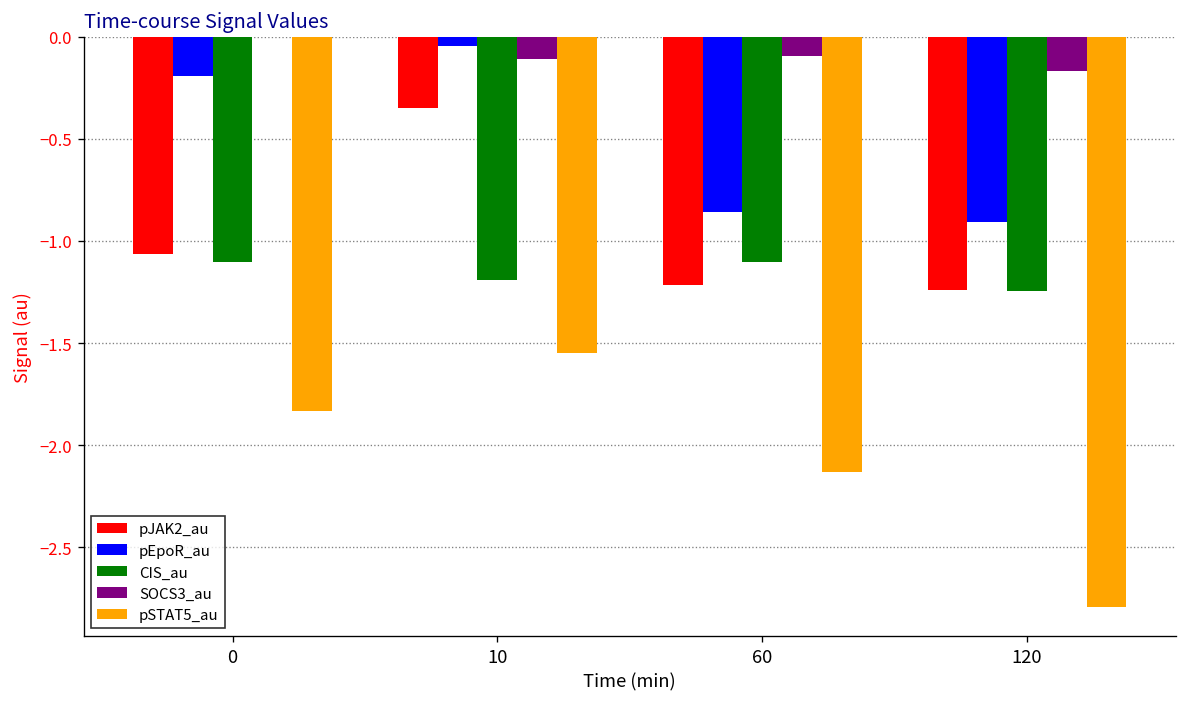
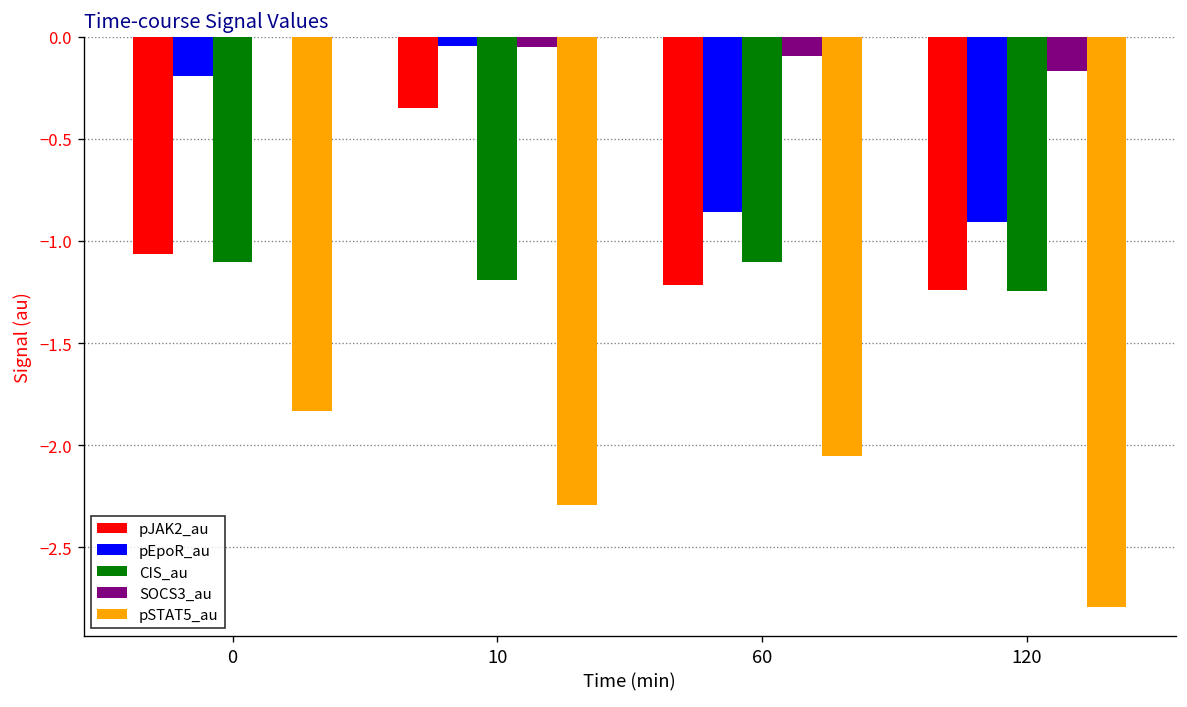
  {
    "pJAK2_au": {
      "0": -1.06,
      "10": -0.35,
      "60": -1.22,
      "120": -1.24
    },
    "pEpoR_au": {
      "0": -0.19,
      "10": -0.05,
      "60": -0.86,
      "120": -0.91
    },
    "CIS_au": {
      "0": -1.10,
      "10": -1.19,
      "60": -1.10,
      "120": -1.25
    },
    "SOCS3_au": {
      "0": 0.00,
-     "10": -0.11,
+     "10": -0.05,
      "60": -0.10,
      "120": -0.17
    },
    "pSTAT5_au": {
      "0": -1.83,
-     "10": -1.55,
-     "60": -2.13,
+     "10": -2.29,
+     "60": -2.05,
      "120": -2.79
    }
  }
